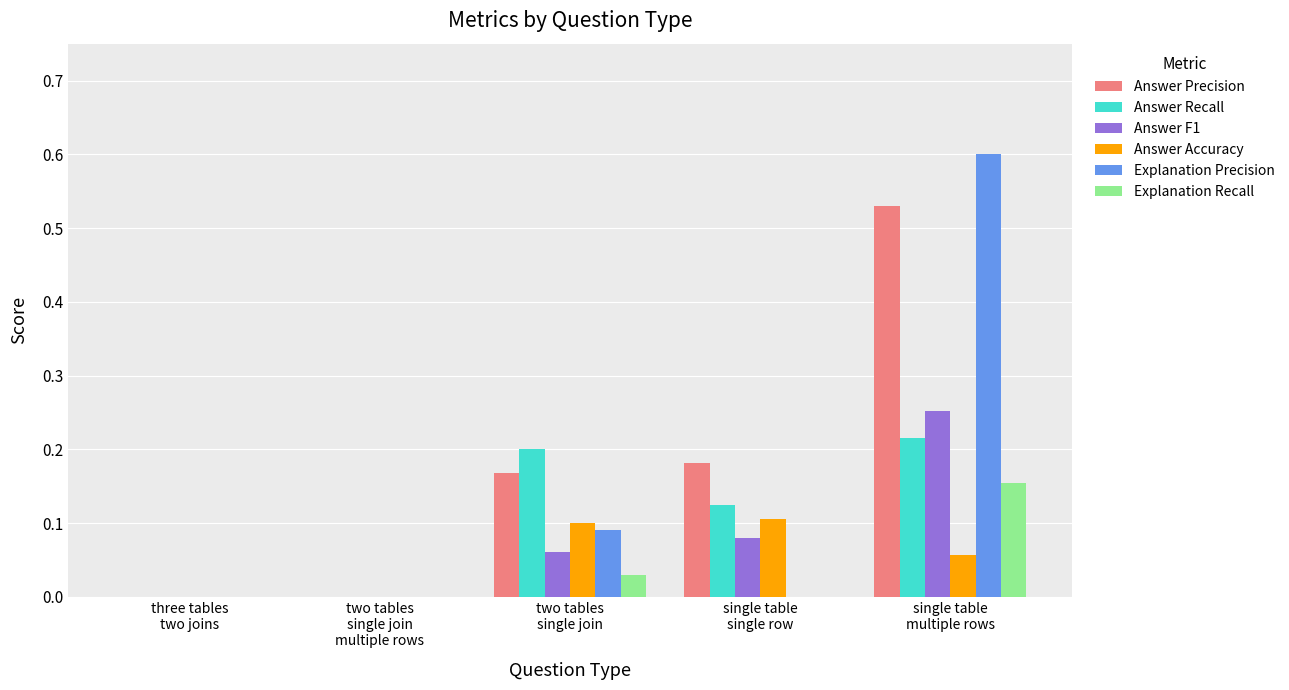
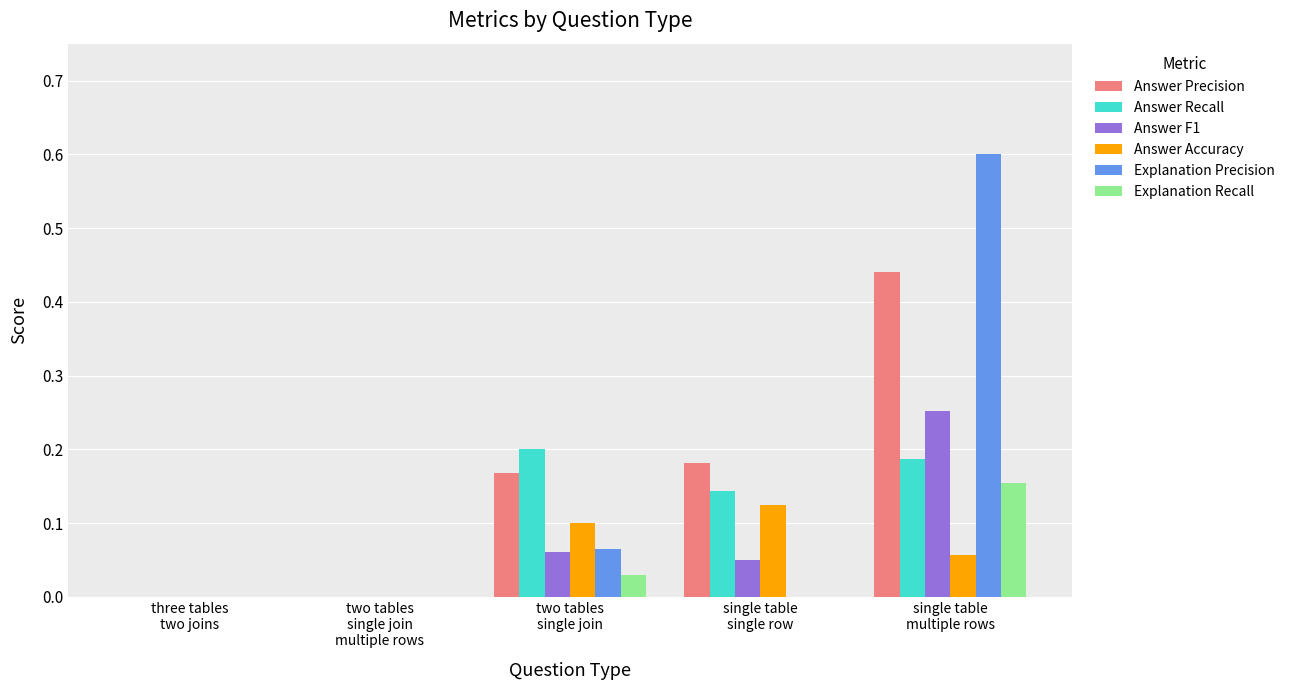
  {
    "Answer Precision": {
      "three tables two joins": 0.00,
      "two tables single join multiple rows": 0.00,
      "two tables single join": 0.17,
      "single table single row": 0.18,
-     "single table multiple rows": 0.53
+     "single table multiple rows": 0.44
    },
    "Answer Recall": {
      "three tables two joins": 0.00,
      "two tables single join multiple rows": 0.00,
      "two tables single join": 0.20,
-     "single table single row": 0.13,
-     "single table multiple rows": 0.22
+     "single table single row": 0.14,
+     "single table multiple rows": 0.19
    },
    "Answer F1": {
      "three tables two joins": 0.00,
      "two tables single join multiple rows": 0.00,
      "two tables single join": 0.06,
-     "single table single row": 0.08,
+     "single table single row": 0.05,
      "single table multiple rows": 0.25
    },
    "Answer Accuracy": {
      "three tables two joins": 0.00,
      "two tables single join multiple rows": 0.00,
      "two tables single join": 0.10,
-     "single table single row": 0.11,
+     "single table single row": 0.13,
      "single table multiple rows": 0.06
    },
    "Explanation Precision": {
      "three tables two joins": 0.00,
      "two tables single join multiple rows": 0.00,
-     "two tables single join": 0.09,
+     "two tables single join": 0.06,
      "single table single row": 0.00,
      "single table multiple rows": 0.60
    },
    "Explanation Recall": {
      "three tables two joins": 0.00,
      "two tables single join multiple rows": 0.00,
      "two tables single join": 0.03,
      "single table single row": 0.00,
      "single table multiple rows": 0.15
    }
  }
